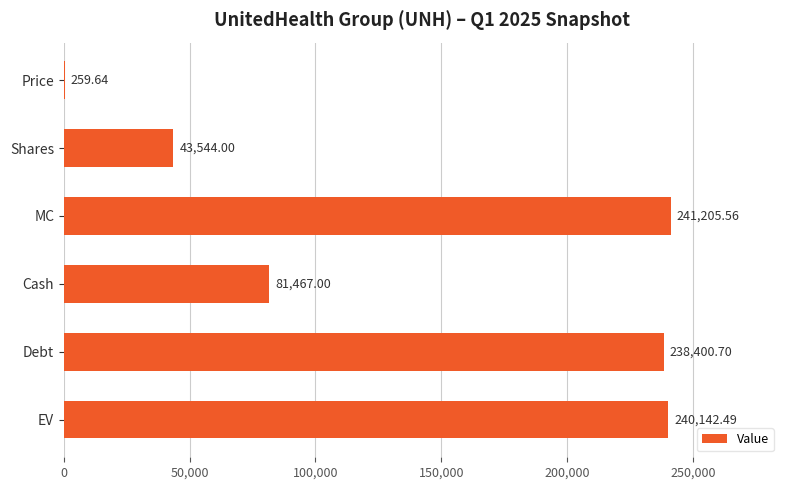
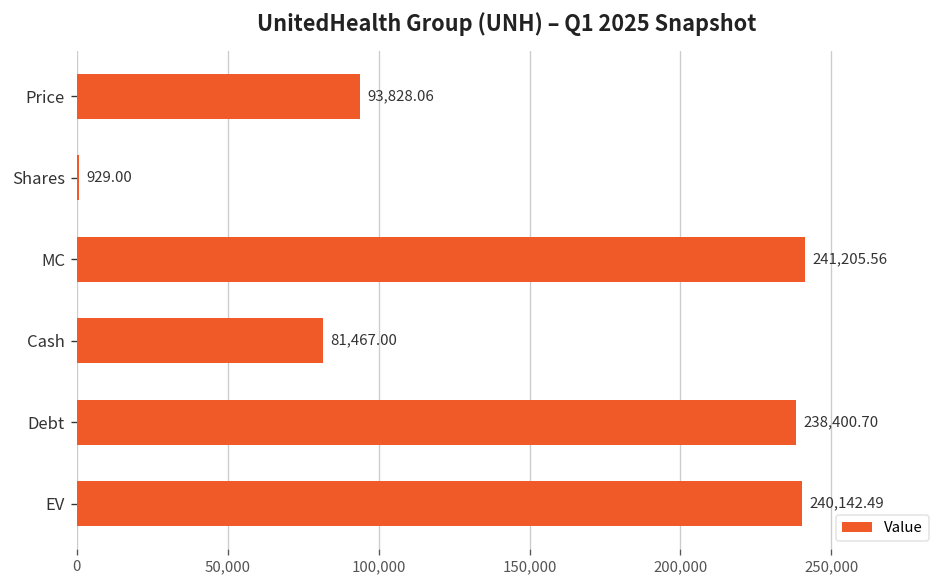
  {
-   "Price": "259.64",
-   "Shares": "43,544.00",
+   "Price": "93,828.06",
+   "Shares": "929.00",
    "MC": "241,205.56",
    "Cash": "81,467.00",
    "Debt": "238,400.70",
    "EV": "240,142.49"
  }
